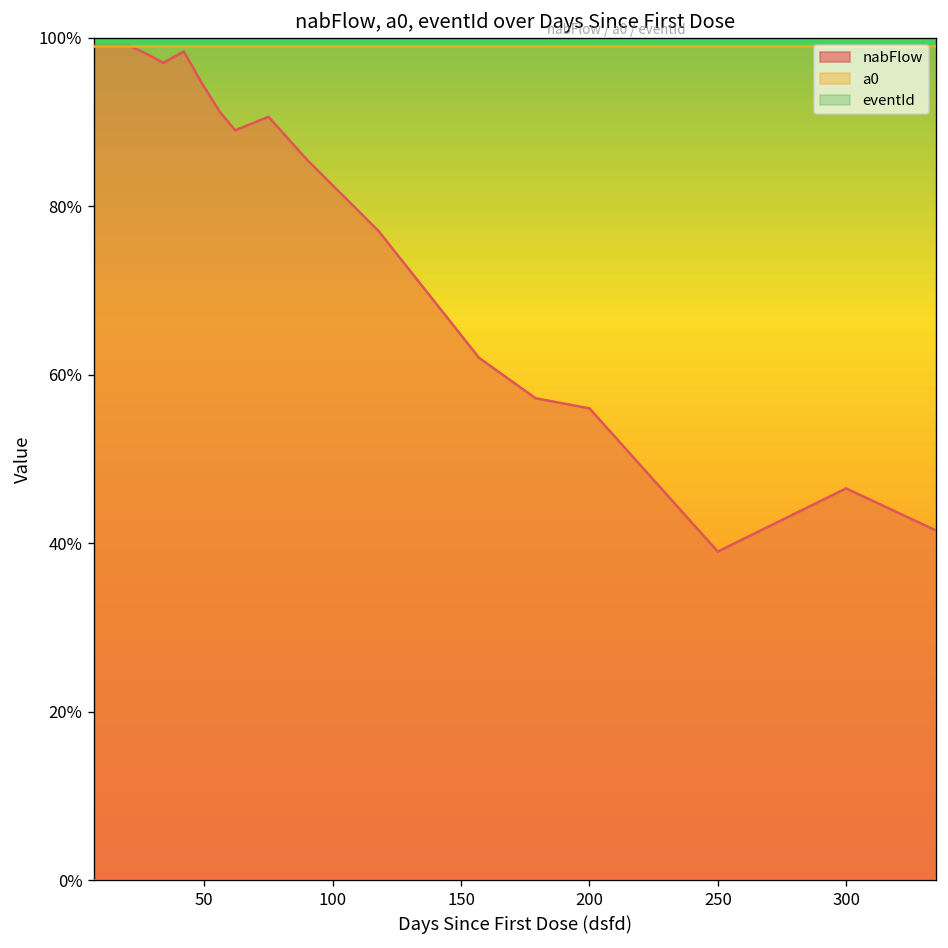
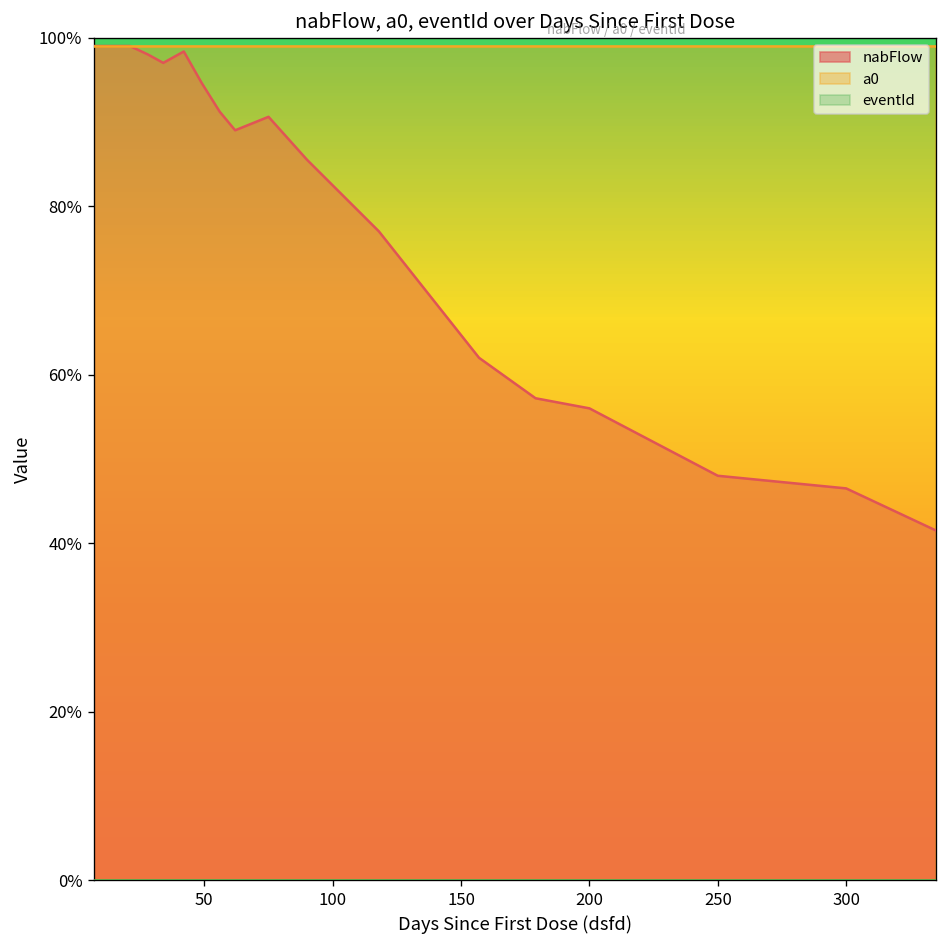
  {
    "nabFlow": {
      "200": "56%",
-     "250": "39%",
+     "250": "48%",
      "300": "47%"
    },
    "a0": {
      "200": "99%",
      "250": "99%"
    },
    "eventId": {
      "200": "0%",
      "250": "0%",
      "300": "0%"
    }
  }
